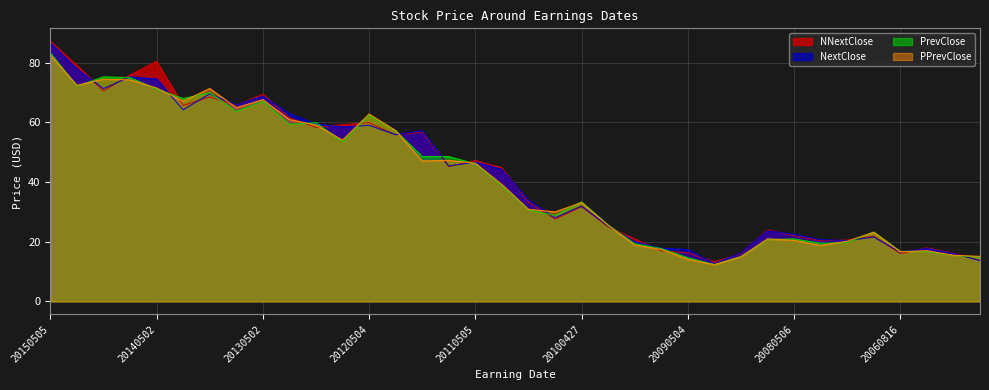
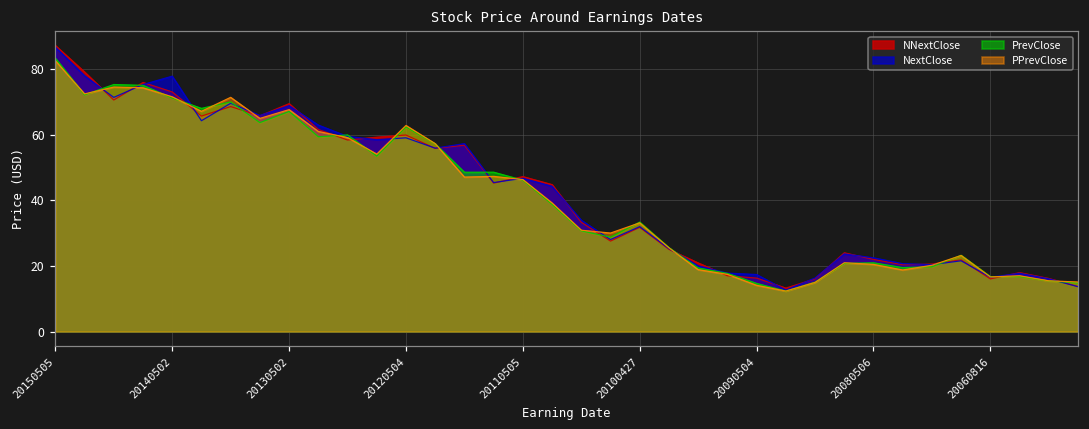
  {
    "NNextClose": {
-     "20140502": 81,
+     "20140502": 73,
      "20120504": 60,
      "20090504": 16
    },
    "NextClose": {
-     "20140502": 75,
+     "20140502": 78,
      "20120504": 59,
      "20090504": 17
    }
  }
